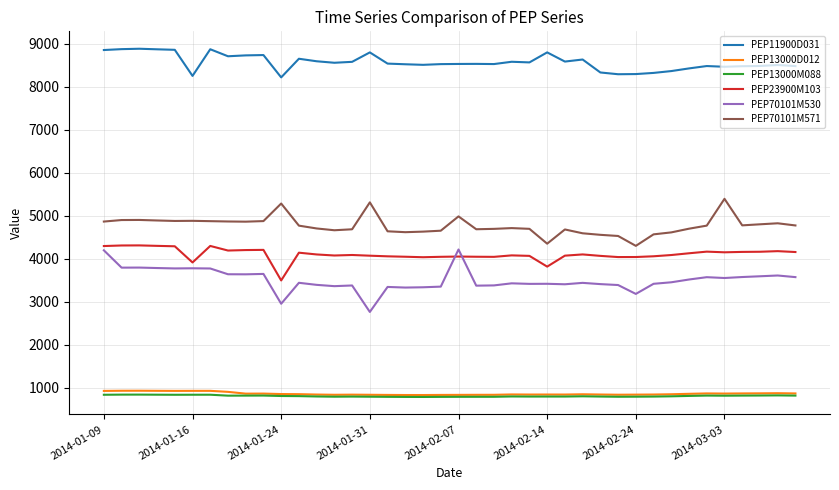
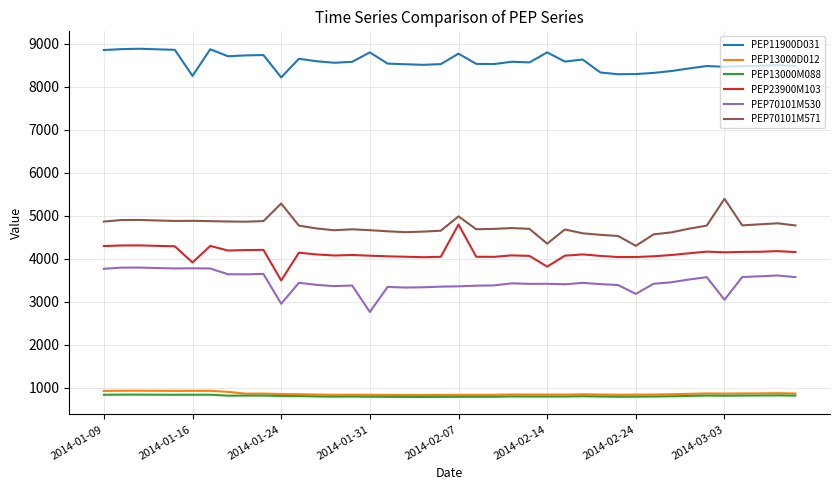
  {
    "PEP11900D031": {
      "2014-01-09": 8900,
      "2014-01-16": 8300,
      "2014-01-24": 8200,
      "2014-01-31": 8800,
-     "2014-02-07": 8500,
+     "2014-02-07": 8800,
      "2014-02-14": 8800,
      "2014-02-24": 8300
    },
    "PEP13000D012": {
      "2014-01-09": 900,
      "2014-01-16": 900
    },
    "PEP13000M088": {
      "2014-01-09": 800,
      "2014-01-16": 800
    },
    "PEP23900M103": {
      "2014-01-09": 4300,
      "2014-01-16": 3900,
      "2014-01-24": 3500,
      "2014-01-31": 4100,
-     "2014-02-07": 4000,
+     "2014-02-07": 4800,
      "2014-02-14": 3800,
      "2014-02-24": 4000,
      "2014-03-03": 4100
    },
    "PEP70101M530": {
-     "2014-01-09": 4200,
+     "2014-01-09": 3800,
      "2014-01-16": 3800,
      "2014-01-24": 3000,
      "2014-01-31": 2800,
-     "2014-02-07": 4200,
+     "2014-02-07": 3400,
      "2014-02-14": 3400,
      "2014-02-24": 3200,
-     "2014-03-03": 3500
+     "2014-03-03": 3000
    },
    "PEP70101M571": {
      "2014-01-09": 4900,
      "2014-01-16": 4900,
      "2014-01-24": 5300,
-     "2014-01-31": 5300,
+     "2014-01-31": 4700,
      "2014-02-07": 5000,
      "2014-02-14": 4300,
      "2014-02-24": 4300,
      "2014-03-03": 5400
    }
  }
